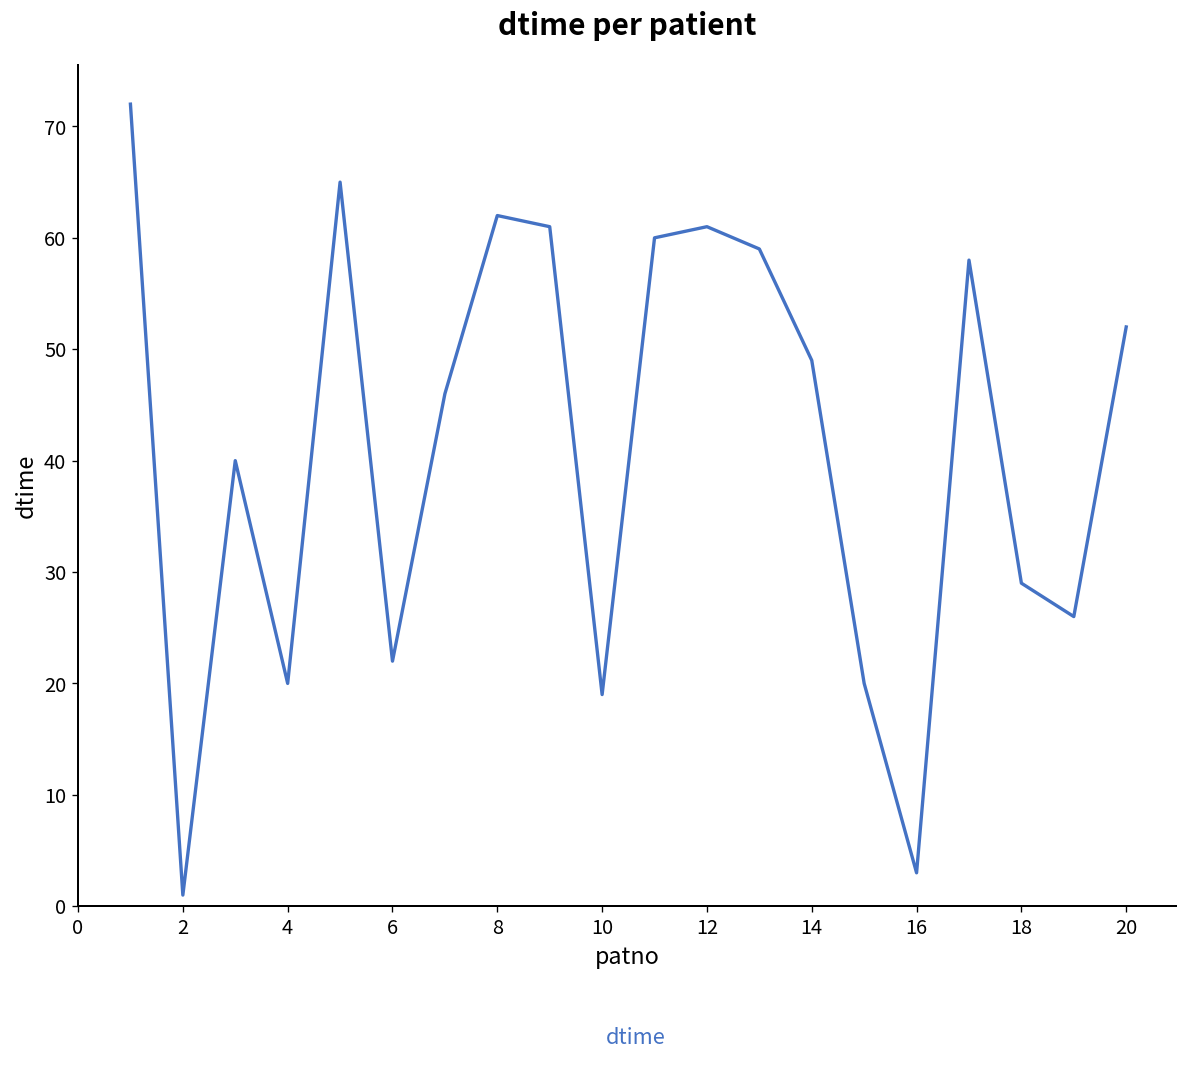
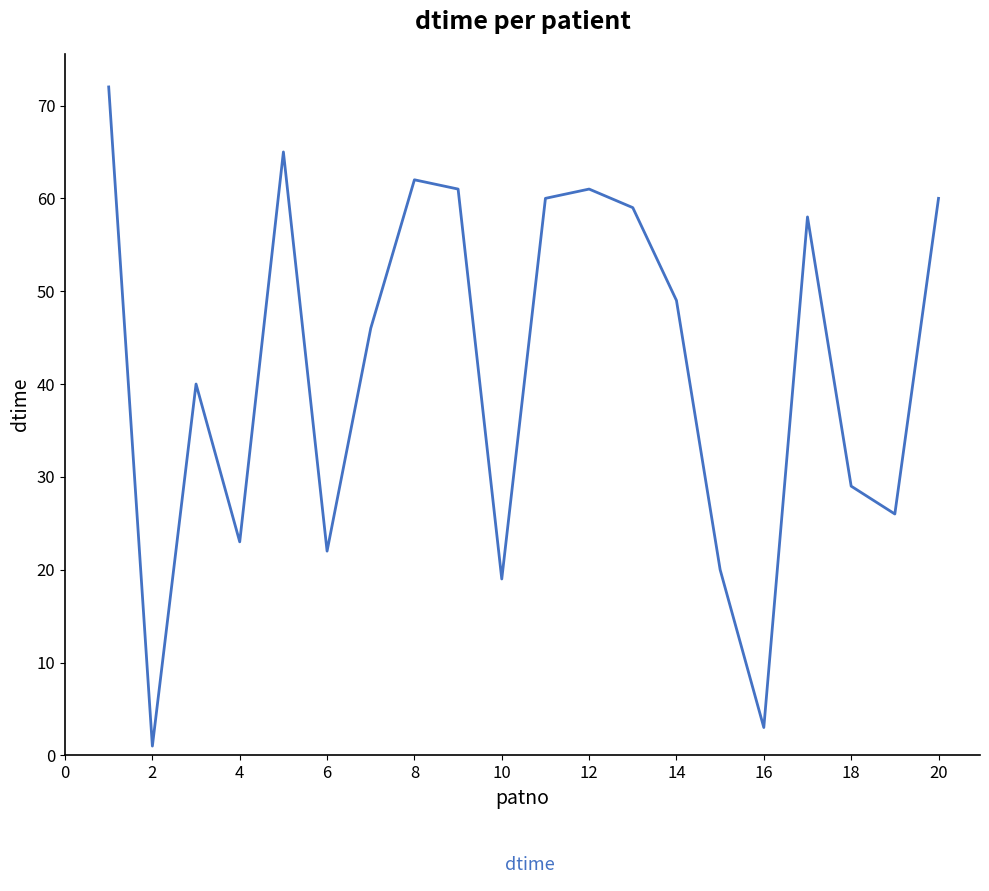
  {
    "2": 1,
-   "4": 20,
+   "4": 23,
    "6": 22,
    "8": 62,
    "10": 19,
    "12": 61,
    "14": 49,
    "16": 3,
    "18": 29,
-   "20": 52
+   "20": 60
  }
